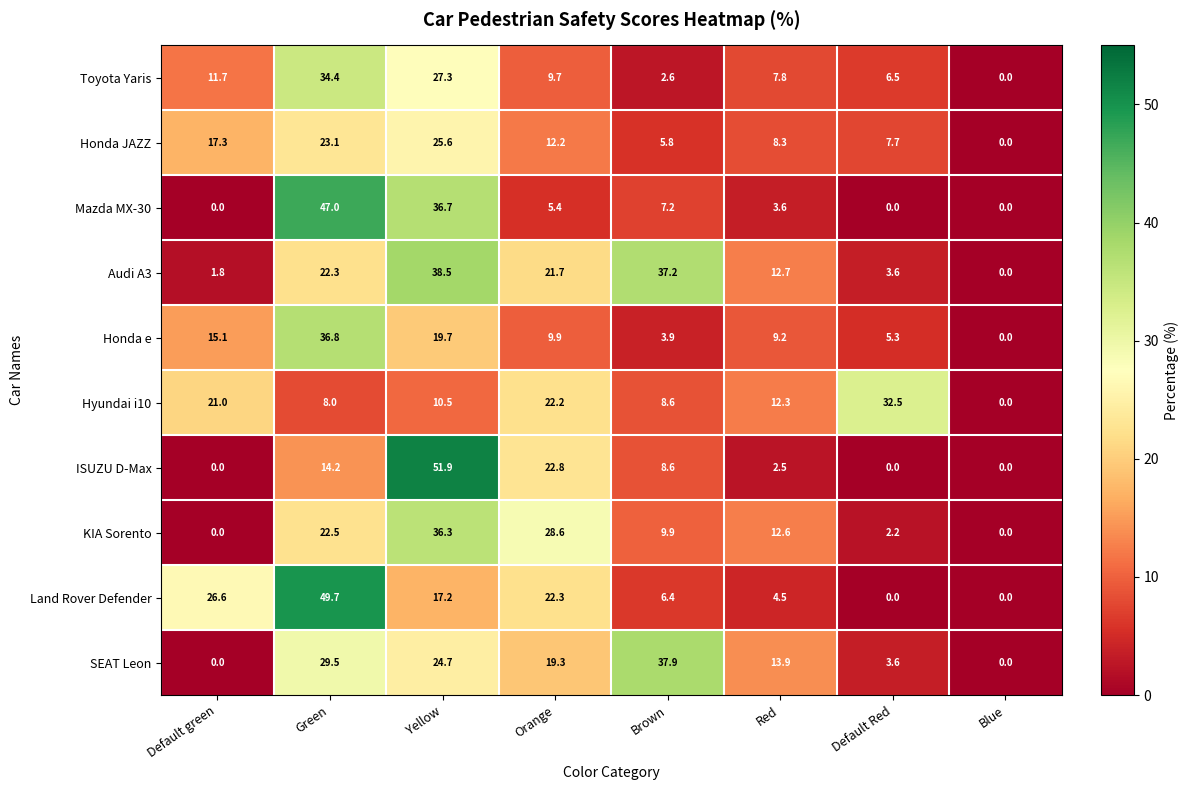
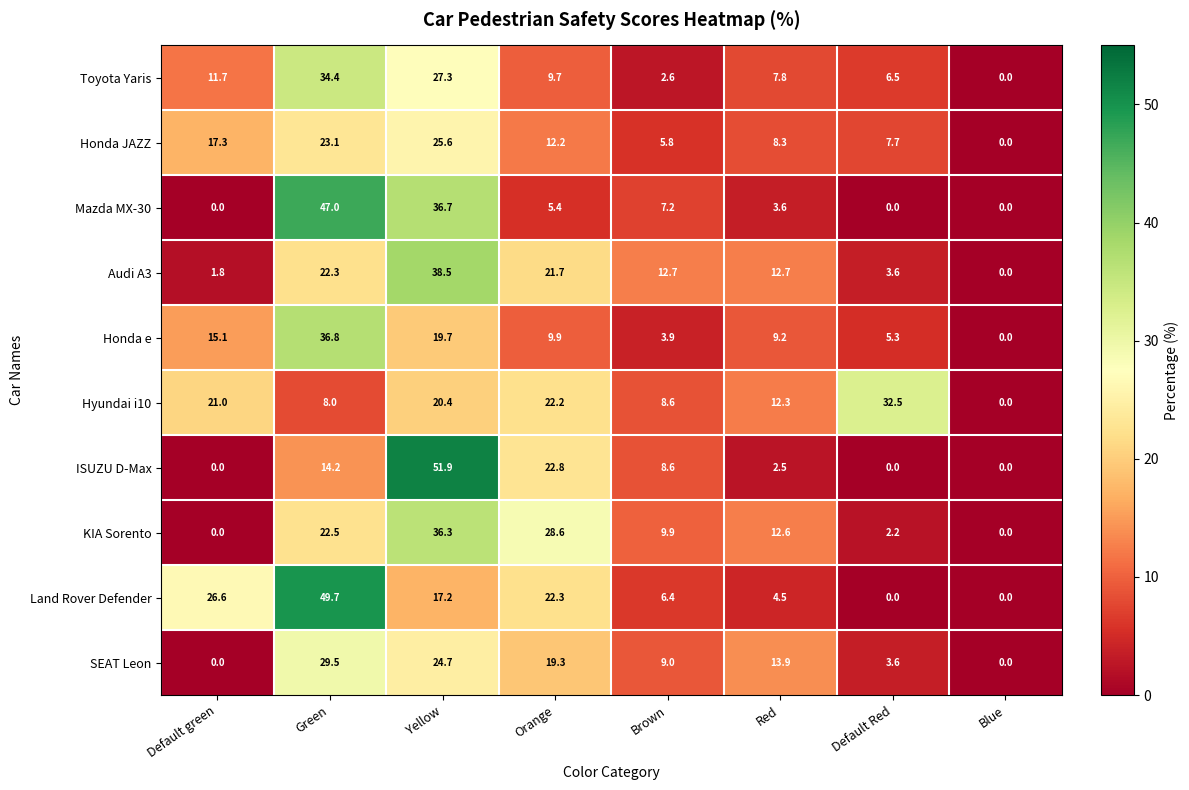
  {
    "Toyota Yaris": {
      "Default green": 11.7,
      "Green": 34.4,
      "Yellow": 27.3,
      "Orange": 9.7,
      "Brown": 2.6,
      "Red": 7.8,
      "Default Red": 6.5,
      "Blue": 0.0
    },
    "Honda JAZZ": {
      "Default green": 17.3,
      "Green": 23.1,
      "Yellow": 25.6,
      "Orange": 12.2,
      "Brown": 5.8,
      "Red": 8.3,
      "Default Red": 7.7,
      "Blue": 0.0
    },
    "Mazda MX-30": {
      "Default green": 0.0,
      "Green": 47.0,
      "Yellow": 36.7,
      "Orange": 5.4,
      "Brown": 7.2,
      "Red": 3.6,
      "Default Red": 0.0,
      "Blue": 0.0
    },
    "Audi A3": {
      "Default green": 1.8,
      "Green": 22.3,
      "Yellow": 38.5,
      "Orange": 21.7,
-     "Brown": 37.2,
+     "Brown": 12.7,
      "Red": 12.7,
      "Default Red": 3.6,
      "Blue": 0.0
    },
    "Honda e": {
      "Default green": 15.1,
      "Green": 36.8,
      "Yellow": 19.7,
      "Orange": 9.9,
      "Brown": 3.9,
      "Red": 9.2,
      "Default Red": 5.3,
      "Blue": 0.0
    },
    "Hyundai i10": {
      "Default green": 21.0,
      "Green": 8.0,
-     "Yellow": 10.5,
+     "Yellow": 20.4,
      "Orange": 22.2,
      "Brown": 8.6,
      "Red": 12.3,
      "Default Red": 32.5,
      "Blue": 0.0
    },
    "ISUZU D-Max": {
      "Default green": 0.0,
      "Green": 14.2,
      "Yellow": 51.9,
      "Orange": 22.8,
      "Brown": 8.6,
      "Red": 2.5,
      "Default Red": 0.0,
      "Blue": 0.0
    },
    "KIA Sorento": {
      "Default green": 0.0,
      "Green": 22.5,
      "Yellow": 36.3,
      "Orange": 28.6,
      "Brown": 9.9,
      "Red": 12.6,
      "Default Red": 2.2,
      "Blue": 0.0
    },
    "Land Rover Defender": {
      "Default green": 26.6,
      "Green": 49.7,
      "Yellow": 17.2,
      "Orange": 22.3,
      "Brown": 6.4,
      "Red": 4.5,
      "Default Red": 0.0,
      "Blue": 0.0
    },
    "SEAT Leon": {
      "Default green": 0.0,
      "Green": 29.5,
      "Yellow": 24.7,
      "Orange": 19.3,
-     "Brown": 37.9,
+     "Brown": 9.0,
      "Red": 13.9,
      "Default Red": 3.6,
      "Blue": 0.0
    }
  }
